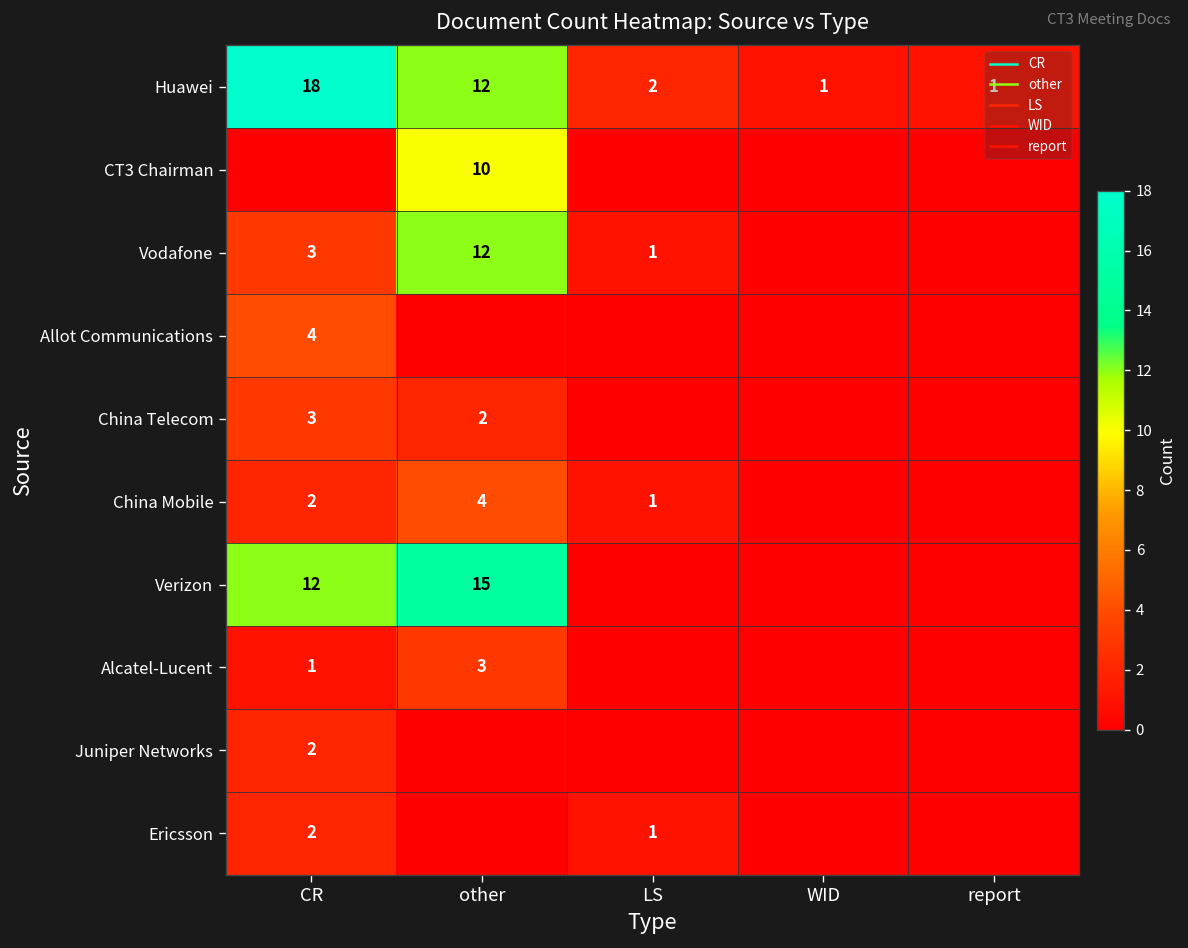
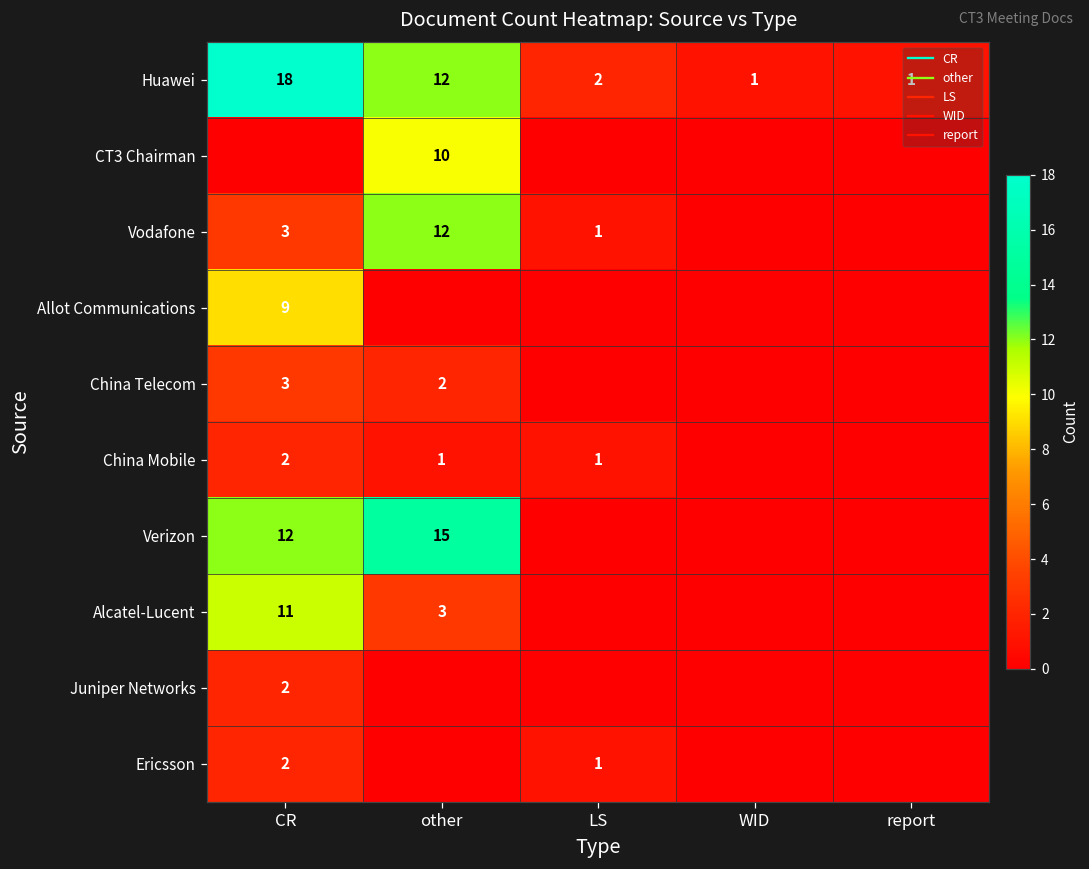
  {
    "Huawei": {
      "CR": 18,
      "other": 12,
      "LS": 2,
      "WID": 1
    },
    "CT3 Chairman": {
      "other": 10
    },
    "Vodafone": {
      "CR": 3,
      "other": 12,
      "LS": 1
    },
    "Allot Communications": {
-     "CR": 4
+     "CR": 9
    },
    "China Telecom": {
      "CR": 3,
      "other": 2
    },
    "China Mobile": {
      "CR": 2,
-     "other": 4,
+     "other": 1,
      "LS": 1
    },
    "Verizon": {
      "CR": 12,
      "other": 15
    },
    "Alcatel-Lucent": {
-     "CR": 1,
+     "CR": 11,
      "other": 3
    },
    "Juniper Networks": {
      "CR": 2
    },
    "Ericsson": {
      "CR": 2,
      "LS": 1
    }
  }
